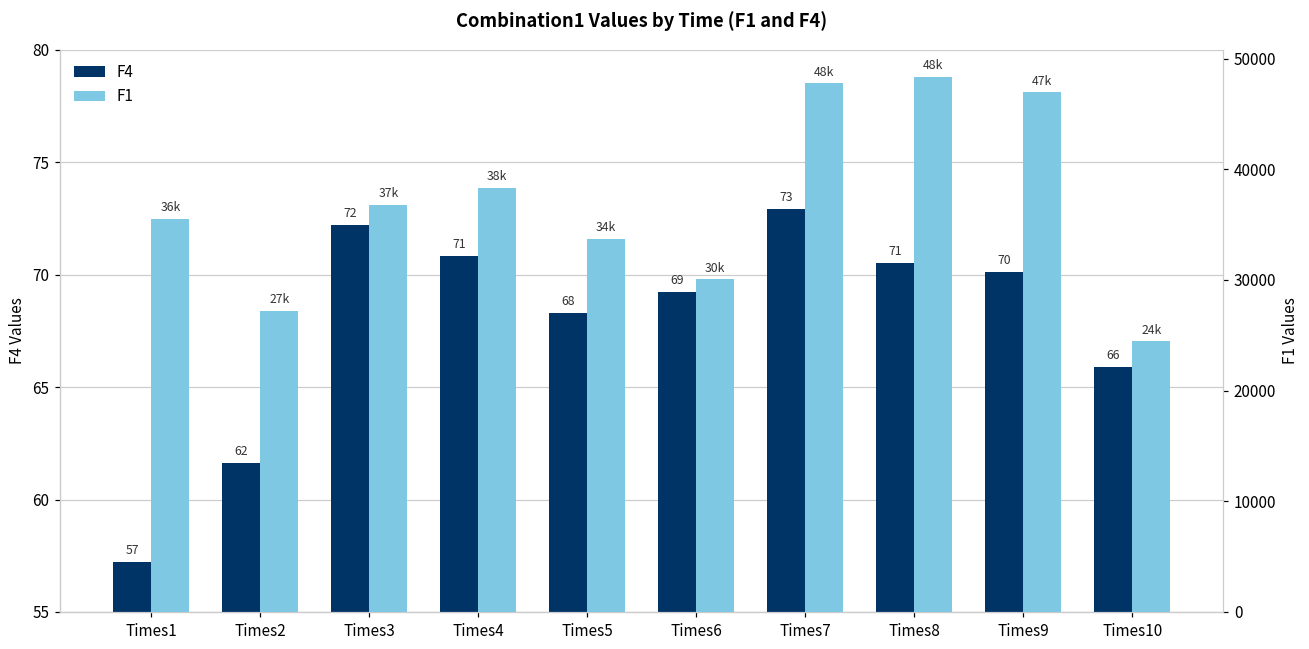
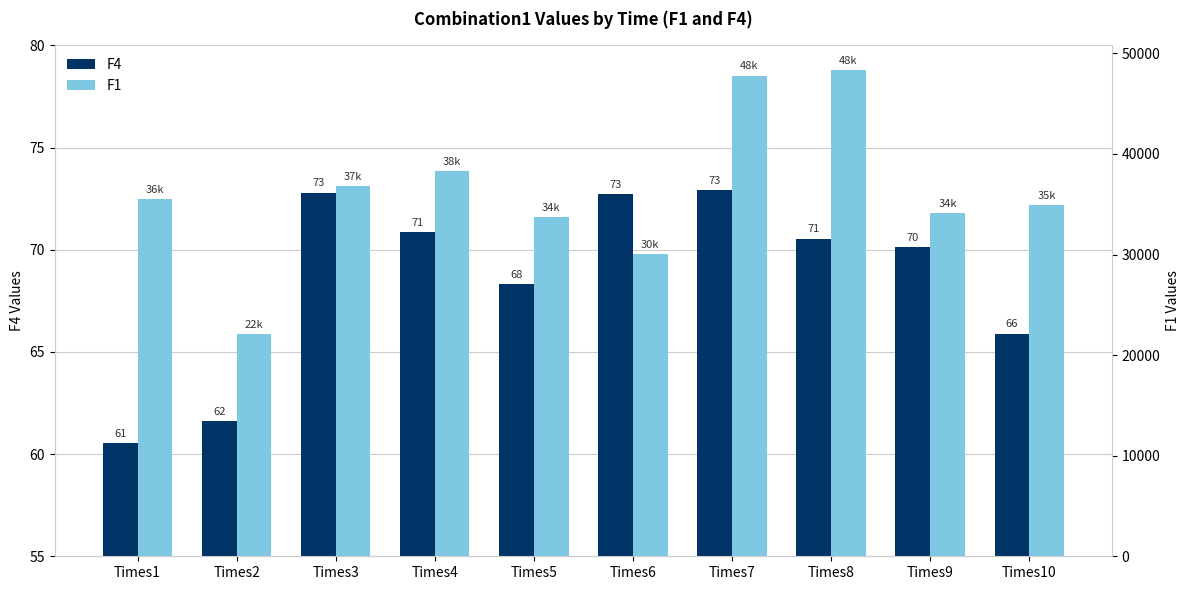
  {
    "F4": {
-     "Times1": "57",
+     "Times1": "61",
      "Times2": "62",
-     "Times3": "72",
+     "Times3": "73",
      "Times4": "71",
      "Times5": "68",
-     "Times6": "69",
+     "Times6": "73",
      "Times7": "73",
      "Times8": "71",
      "Times9": "70",
      "Times10": "66"
    },
    "F1": {
      "Times1": "36k",
-     "Times2": "27k",
+     "Times2": "22k",
      "Times3": "37k",
      "Times4": "38k",
      "Times5": "34k",
      "Times6": "30k",
      "Times7": "48k",
      "Times8": "48k",
-     "Times9": "47k",
-     "Times10": "24k"
+     "Times9": "34k",
+     "Times10": "35k"
    }
  }
